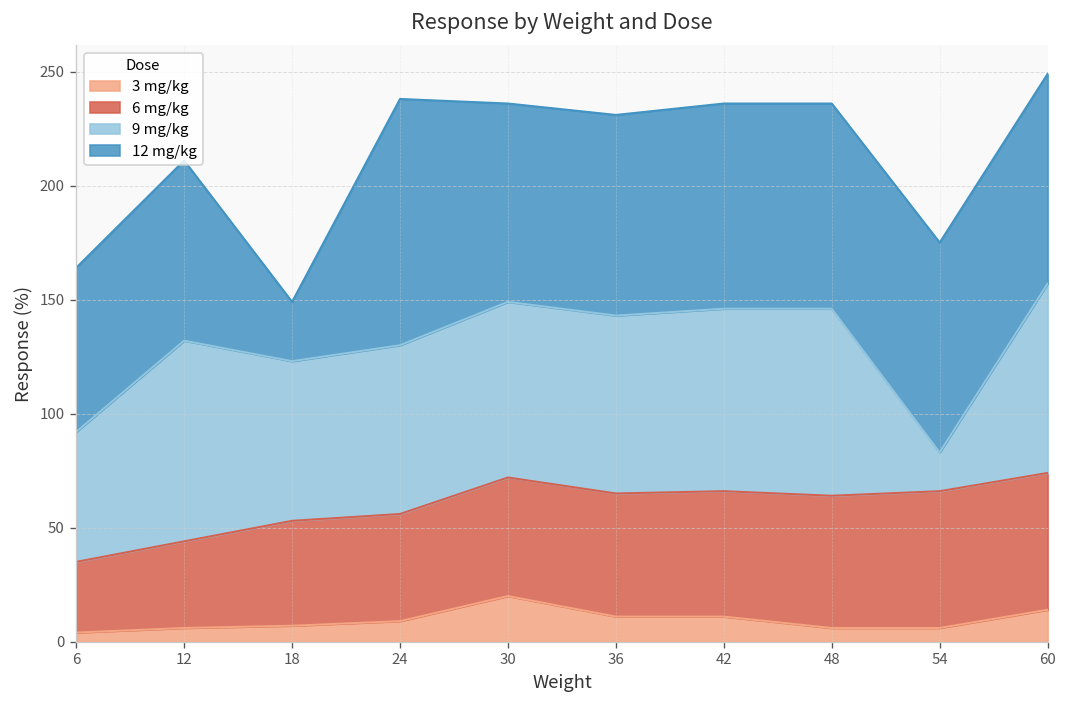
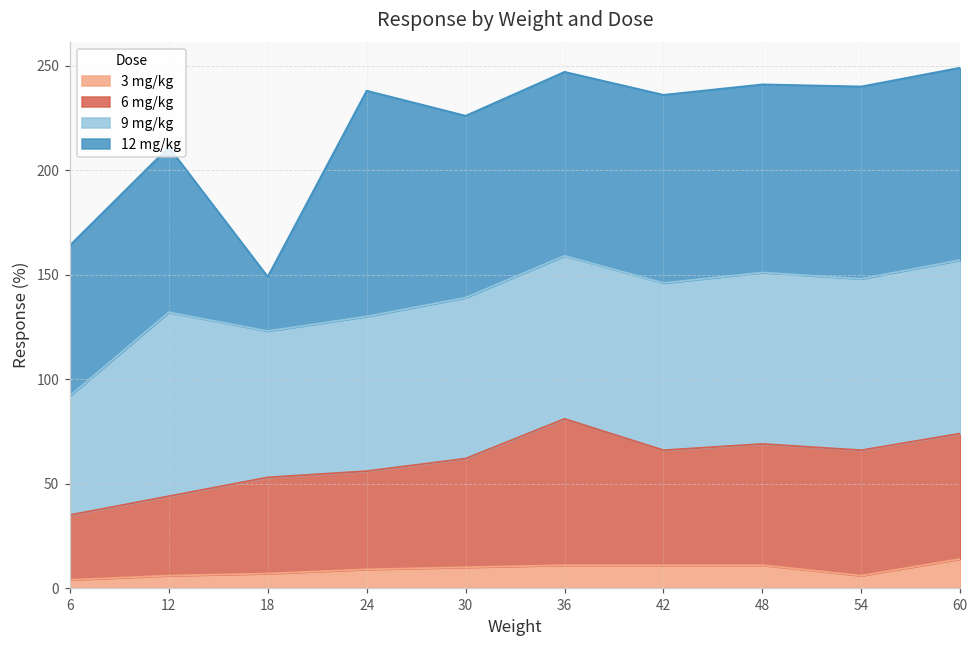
  {
    "3 mg/kg": {
      "6": 4,
      "12": 6,
      "18": 7,
      "24": 9,
-     "30": 20,
+     "30": 10,
      "36": 11,
      "42": 11,
-     "48": 6,
+     "48": 11,
      "54": 6,
      "60": 14
    },
    "6 mg/kg": {
      "6": 31,
      "12": 38,
      "18": 46,
      "24": 47,
      "30": 52,
-     "36": 54,
+     "36": 70,
      "42": 55,
      "48": 58,
      "54": 60,
      "60": 60
    },
    "9 mg/kg": {
      "6": 57,
      "12": 88,
      "18": 70,
      "24": 74,
      "30": 77,
      "36": 78,
      "42": 80,
      "48": 82,
-     "54": 17,
+     "54": 82,
      "60": 83
    },
    "12 mg/kg": {
      "6": 72,
      "18": 26,
      "24": 108,
      "30": 87,
      "36": 88,
      "42": 90,
      "48": 90,
      "54": 92,
      "60": 92
    }
  }
